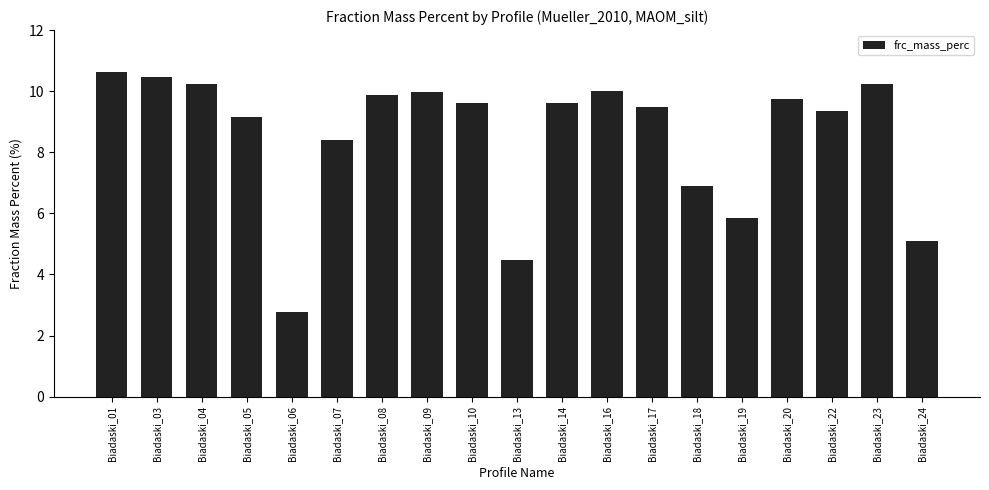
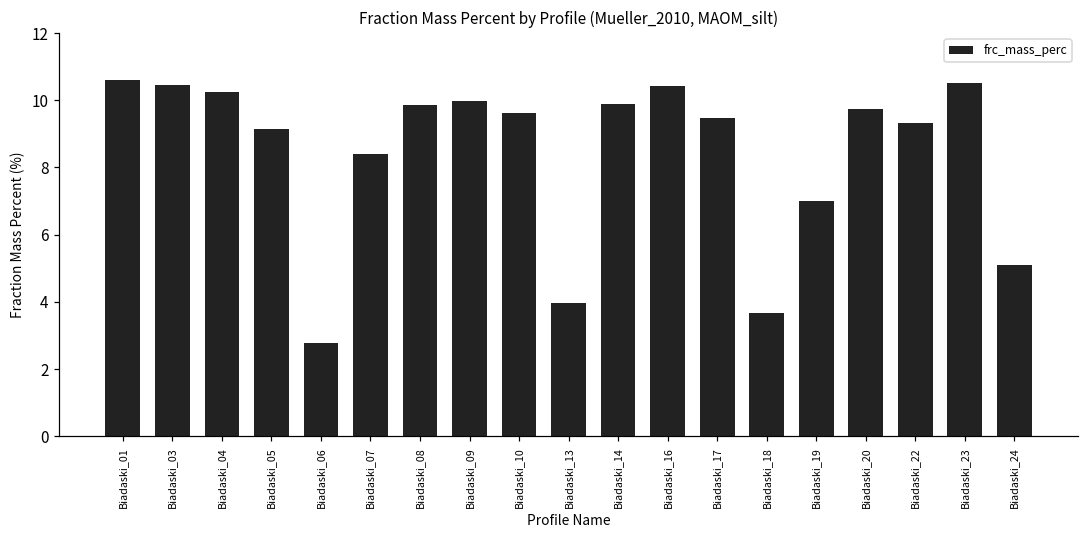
  {
    "Biadaski_01": 10.6,
    "Biadaski_03": 10.5,
    "Biadaski_04": 10.2,
    "Biadaski_05": 9.1,
    "Biadaski_06": 2.8,
    "Biadaski_07": 8.4,
    "Biadaski_08": 9.9,
    "Biadaski_09": 10.0,
    "Biadaski_10": 9.6,
-   "Biadaski_13": 4.5,
-   "Biadaski_14": 9.6,
-   "Biadaski_16": 10.0,
+   "Biadaski_13": 4.0,
+   "Biadaski_14": 9.9,
+   "Biadaski_16": 10.4,
    "Biadaski_17": 9.5,
-   "Biadaski_18": 6.9,
-   "Biadaski_19": 5.8,
+   "Biadaski_18": 3.7,
+   "Biadaski_19": 7.0,
    "Biadaski_20": 9.7,
    "Biadaski_22": 9.3,
-   "Biadaski_23": 10.2,
+   "Biadaski_23": 10.5,
    "Biadaski_24": 5.1
  }
